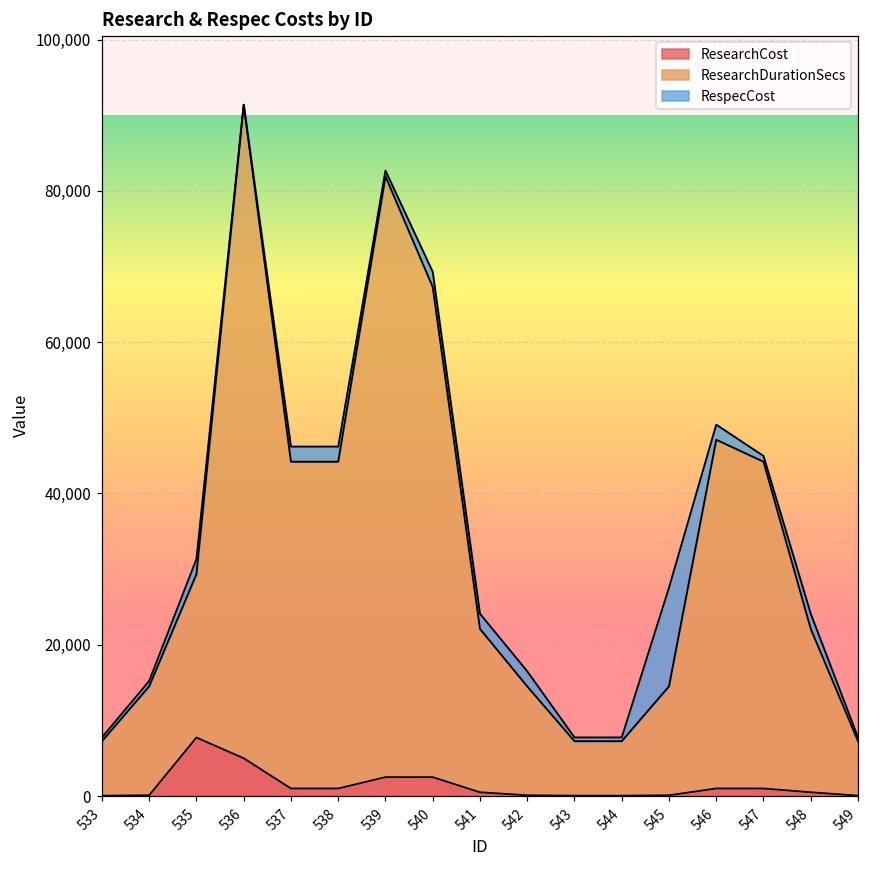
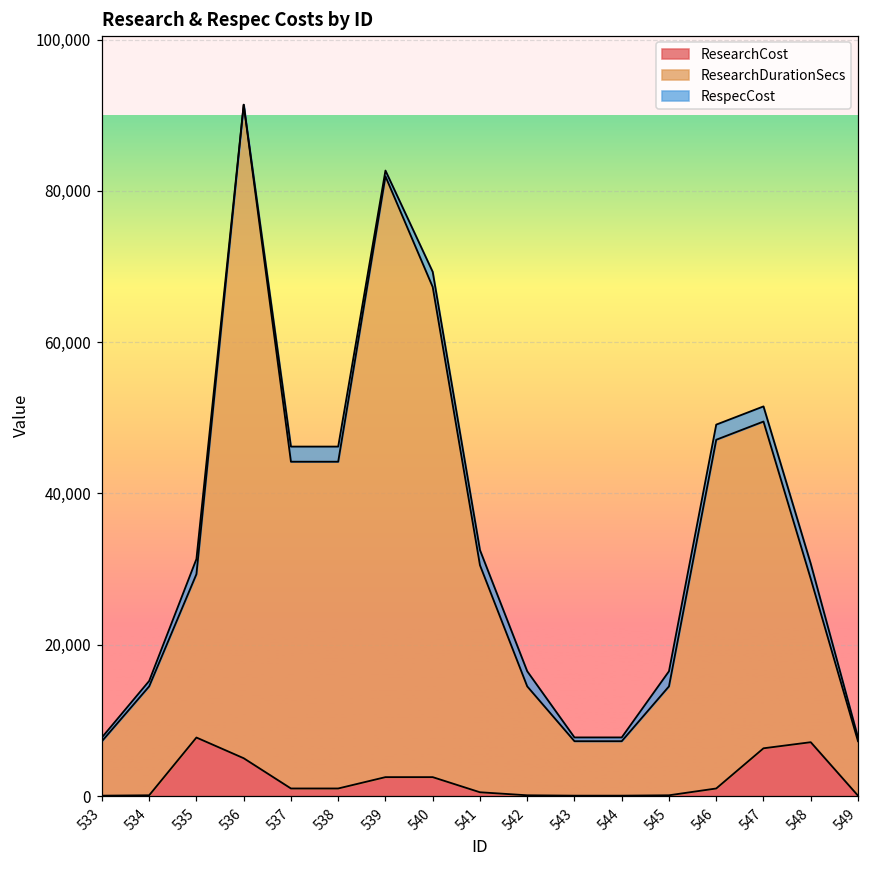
  {
    "ResearchCost": {
      "533": "0",
      "534": "0",
      "535": "8,000",
      "536": "5,000",
      "537": "1,000",
      "538": "1,000",
      "539": "3,000",
      "540": "3,000",
      "541": "1,000",
      "542": "0",
      "543": "0",
      "544": "0",
      "545": "0",
      "546": "1,000",
-     "547": "1,000",
-     "548": "1,000",
+     "547": "6,000",
+     "548": "7,000",
      "549": "0"
    },
    "ResearchDurationSecs": {
      "533": "7,000",
      "534": "14,000",
      "535": "22,000",
      "537": "43,000",
      "538": "43,000",
      "539": "79,000",
      "540": "65,000",
-     "541": "22,000",
+     "541": "30,000",
      "542": "14,000",
      "543": "7,000",
      "544": "7,000",
      "545": "14,000",
      "546": "46,000",
      "547": "43,000",
      "548": "22,000",
      "549": "7,000"
    },
    "RespecCost": {
      "533": "1,000",
      "534": "1,000",
      "535": "2,000",
      "537": "2,000",
      "538": "2,000",
      "539": "1,000",
      "540": "2,000",
      "541": "2,000",
      "542": "2,000",
      "543": "1,000",
      "544": "1,000",
-     "545": "13,000",
+     "545": "2,000",
      "546": "2,000",
-     "547": "1,000",
+     "547": "2,000",
      "548": "2,000",
      "549": "1,000"
    }
  }
